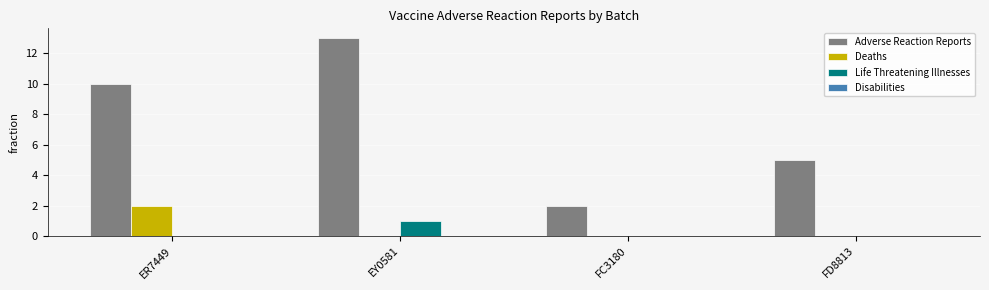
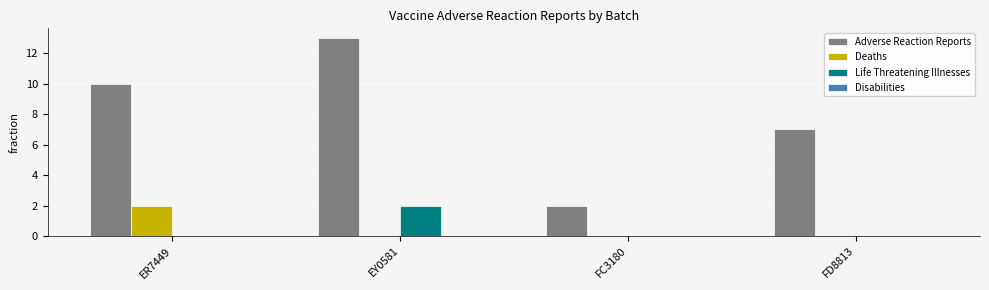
  {
    "Adverse Reaction Reports": {
      "ER7449": 10,
      "EY0581": 13,
      "FC3180": 2,
-     "FD8813": 5
+     "FD8813": 7
    },
    "Deaths": {
      "ER7449": 2,
      "EY0581": 0,
      "FC3180": 0,
      "FD8813": 0
    },
    "Life Threatening Illnesses": {
      "ER7449": 0,
-     "EY0581": 1,
+     "EY0581": 2,
      "FC3180": 0,
      "FD8813": 0
    },
    "Disabilities": {
      "ER7449": 0,
      "EY0581": 0,
      "FC3180": 0,
      "FD8813": 0
    }
  }
